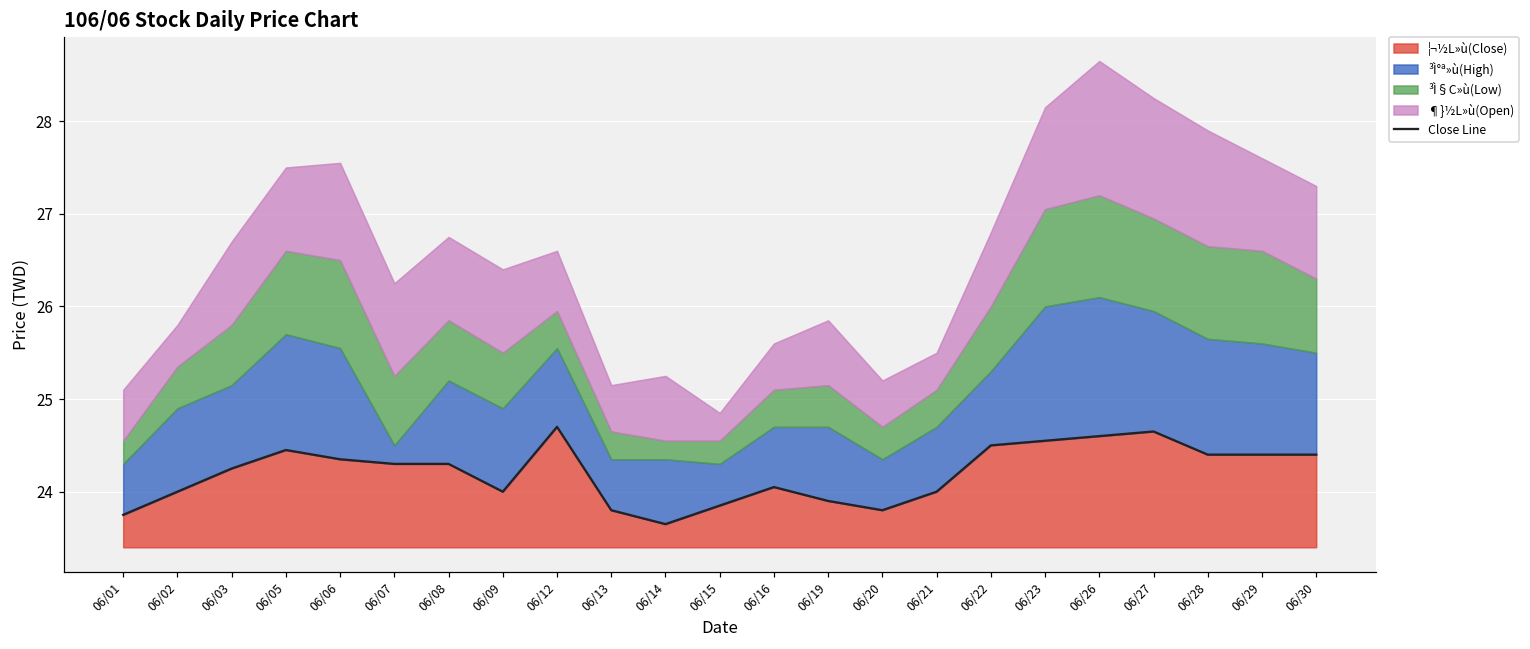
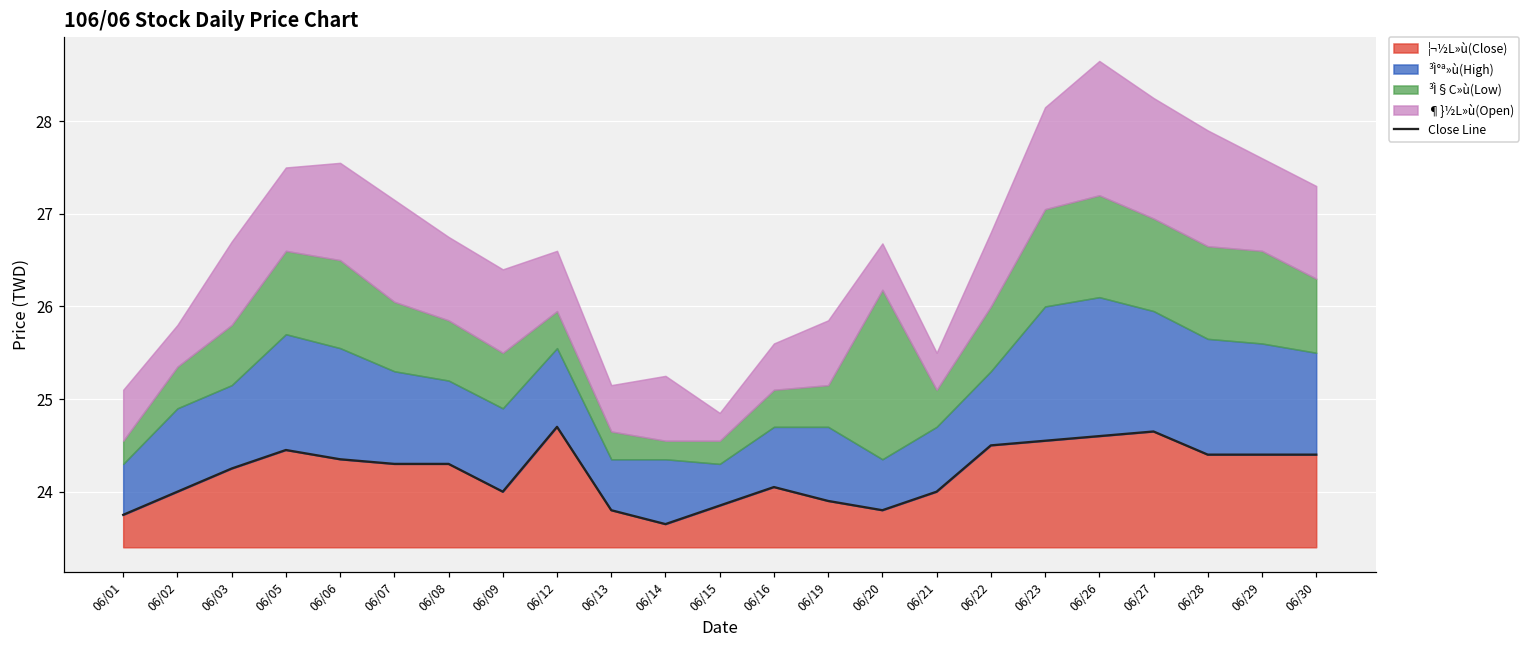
  {
    "¦¬½L»ù(Close)": {
      "06/01": 23.8,
      "06/02": 24.0,
      "06/03": 24.3,
      "06/05": 24.5,
      "06/06": 24.4,
      "06/07": 24.3,
      "06/08": 24.3,
      "06/09": 24.0,
      "06/12": 24.7,
      "06/13": 23.8,
      "06/14": 23.7,
      "06/15": 23.9,
      "06/16": 24.1,
      "06/19": 23.9,
      "06/20": 23.8,
      "06/21": 24.0,
      "06/22": 24.5,
      "06/23": 24.6,
      "06/26": 24.6,
      "06/27": 24.7,
      "06/28": 24.4,
      "06/29": 24.4,
      "06/30": 24.4
    },
    "³Ì°ª»ù(High)": {
      "06/01": 0.5,
      "06/02": 0.9,
      "06/03": 0.9,
      "06/05": 1.2,
      "06/06": 1.2,
-     "06/07": 0.2,
+     "06/07": 1.0,
      "06/08": 0.9,
      "06/09": 0.9,
      "06/12": 0.8,
      "06/13": 0.5,
      "06/14": 0.7,
      "06/15": 0.4,
      "06/16": 0.6,
      "06/19": 0.8,
      "06/20": 0.5,
      "06/21": 0.7,
      "06/22": 0.8,
      "06/23": 1.4,
      "06/26": 1.5,
      "06/27": 1.3,
      "06/28": 1.2,
      "06/29": 1.2,
      "06/30": 1.1
    },
    "³Ì§C»ù(Low)": {
      "06/01": 0.2,
      "06/02": 0.4,
      "06/03": 0.6,
      "06/05": 0.9,
      "06/06": 0.9,
      "06/07": 0.7,
      "06/08": 0.6,
      "06/09": 0.6,
      "06/12": 0.4,
      "06/13": 0.3,
      "06/14": 0.2,
      "06/15": 0.2,
      "06/16": 0.4,
      "06/19": 0.4,
-     "06/20": 0.3,
+     "06/20": 1.8,
      "06/21": 0.4,
      "06/22": 0.7,
      "06/23": 1.0,
      "06/26": 1.1,
      "06/27": 1.0,
      "06/28": 1.0,
      "06/29": 1.0,
      "06/30": 0.8
    },
    "¶}½L»ù(Open)": {
      "06/01": 0.5,
      "06/02": 0.4,
      "06/03": 0.9,
      "06/05": 0.9,
      "06/06": 1.0,
-     "06/07": 1.0,
+     "06/07": 1.1,
      "06/08": 0.9,
      "06/09": 0.9,
      "06/12": 0.6,
      "06/13": 0.5,
      "06/14": 0.7,
      "06/15": 0.3,
      "06/16": 0.5,
      "06/19": 0.7,
      "06/20": 0.5,
      "06/21": 0.4,
      "06/22": 0.8,
      "06/23": 1.1,
      "06/26": 1.4,
      "06/27": 1.3,
      "06/28": 1.2,
      "06/29": 1.0,
      "06/30": 1.0
    }
  }
